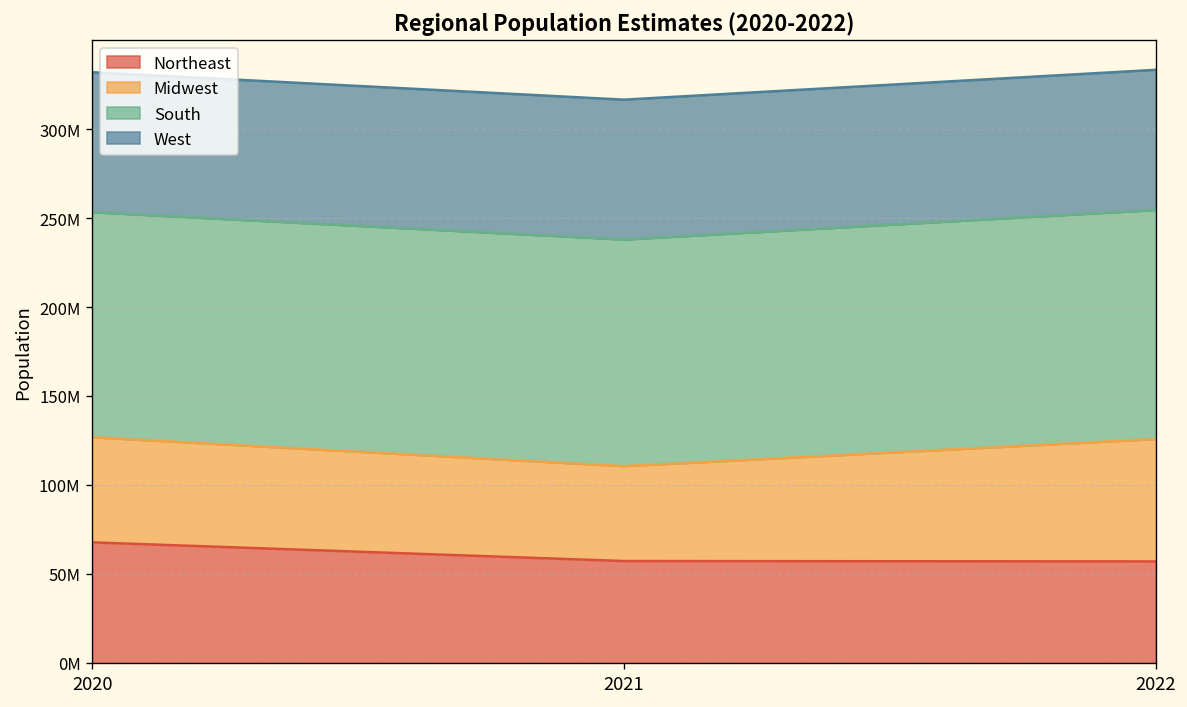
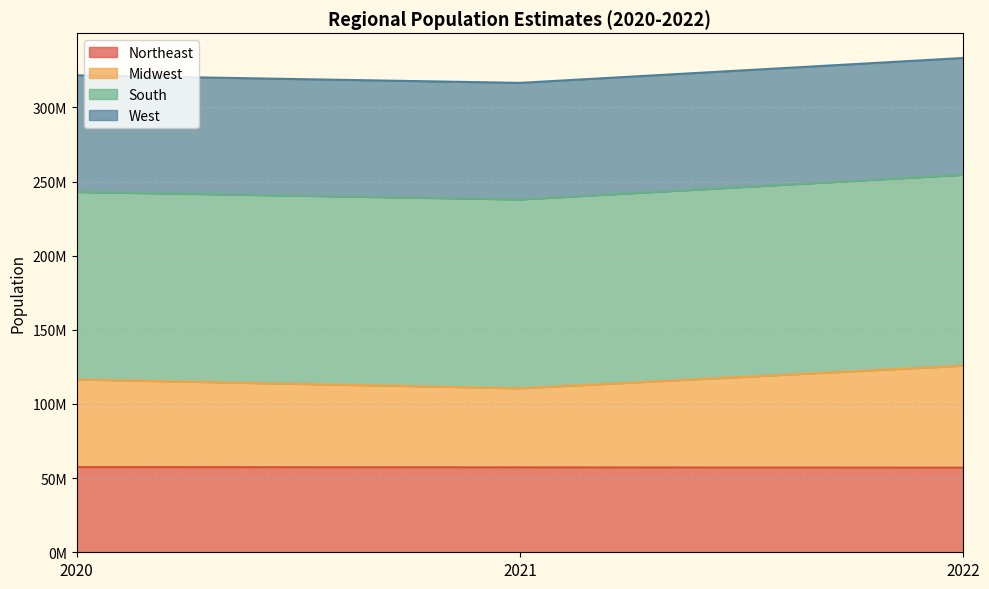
  {
    "Northeast": {
-     "2020": 68000000,
+     "2020": 57000000,
      "2021": 57000000,
      "2022": 57000000
    },
    "Midwest": {
      "2020": 59000000,
      "2021": 53000000,
      "2022": 69000000
    }
  }
